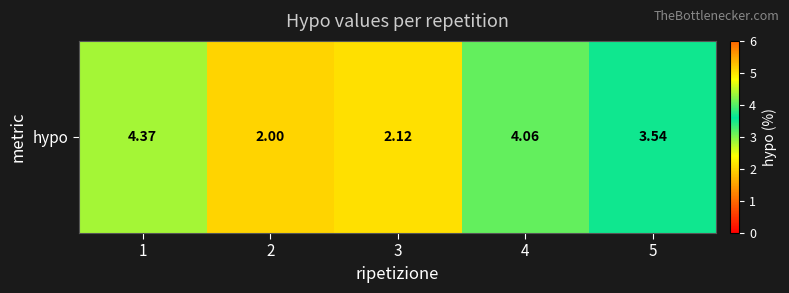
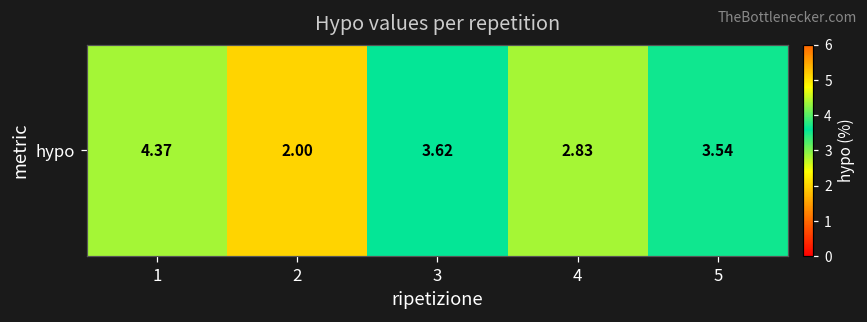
  {
    "hypo": {
      "1": 4.37,
      "2": 2.00,
-     "3": 2.12,
-     "4": 4.06,
+     "3": 3.62,
+     "4": 2.83,
      "5": 3.54
    }
  }
